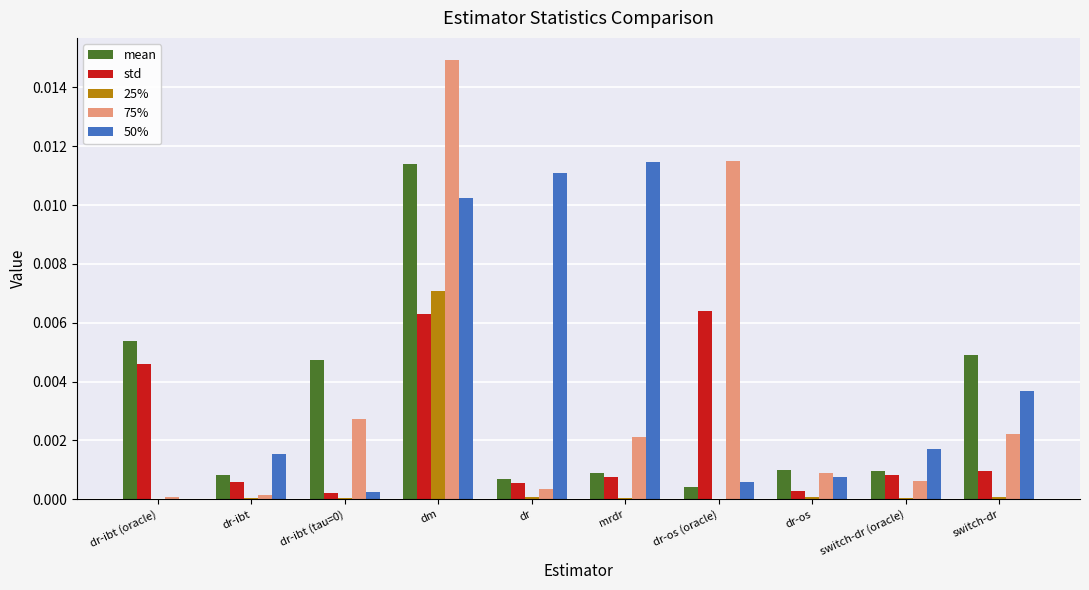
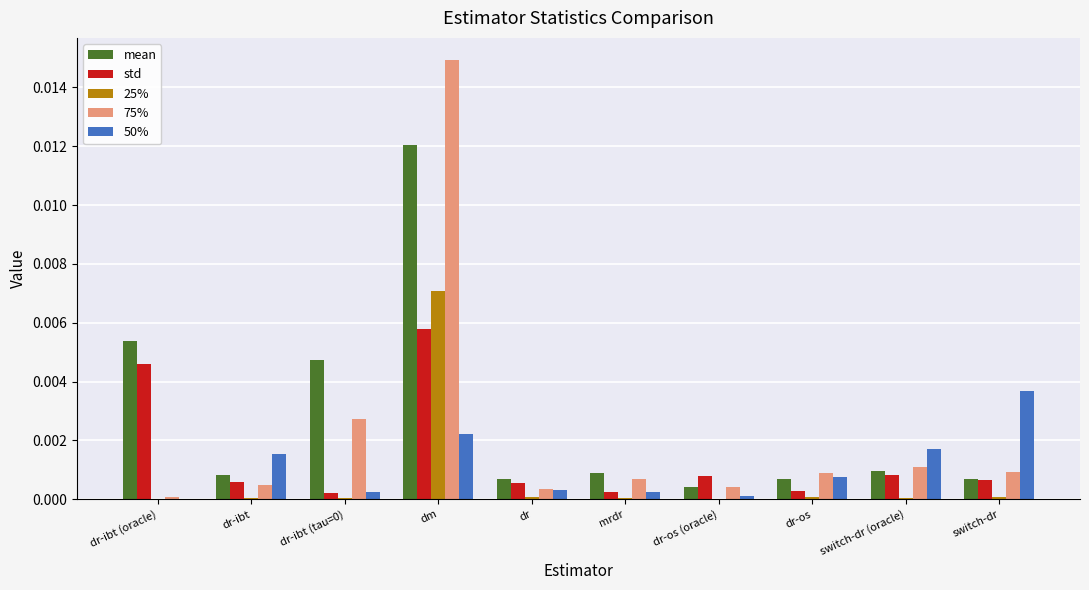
  {
    "mean": {
      "dr-ibt (oracle)": 0.0054,
      "dr-ibt": 0.0008,
      "dr-ibt (tau=0)": 0.0047,
-     "dm": 0.0114,
+     "dm": 0.0121,
      "dr": 0.0007,
      "mrdr": 0.0009,
      "dr-os (oracle)": 0.0004,
-     "dr-os": 0.0010,
+     "dr-os": 0.0007,
      "switch-dr (oracle)": 0.0010,
-     "switch-dr": 0.0049
+     "switch-dr": 0.0007
    },
    "std": {
      "dr-ibt (oracle)": 0.0046,
      "dr-ibt": 0.0006,
      "dr-ibt (tau=0)": 0.0002,
-     "dm": 0.0063,
+     "dm": 0.0058,
      "dr": 0.0005,
-     "mrdr": 0.0007,
-     "dr-os (oracle)": 0.0064,
+     "mrdr": 0.0002,
+     "dr-os (oracle)": 0.0008,
      "dr-os": 0.0003,
      "switch-dr (oracle)": 0.0008,
-     "switch-dr": 0.0010
+     "switch-dr": 0.0006
    },
    "25%": {
      "dr-ibt (oracle)": 0.0000,
      "dm": 0.0071
    },
    "75%": {
-     "dr-ibt": 0.0002,
+     "dr-ibt": 0.0005,
      "dr-ibt (tau=0)": 0.0027,
      "dm": 0.0149,
      "dr": 0.0004,
-     "mrdr": 0.0021,
-     "dr-os (oracle)": 0.0115,
+     "mrdr": 0.0007,
+     "dr-os (oracle)": 0.0004,
      "dr-os": 0.0009,
-     "switch-dr (oracle)": 0.0006,
-     "switch-dr": 0.0022
+     "switch-dr (oracle)": 0.0011,
+     "switch-dr": 0.0009
    },
    "50%": {
      "dr-ibt": 0.0015,
      "dr-ibt (tau=0)": 0.0002,
-     "dm": 0.0103,
-     "dr": 0.0111,
-     "mrdr": 0.0115,
-     "dr-os (oracle)": 0.0006,
+     "dm": 0.0022,
+     "dr": 0.0003,
+     "mrdr": 0.0002,
+     "dr-os (oracle)": 0.0001,
      "dr-os": 0.0007,
      "switch-dr (oracle)": 0.0017,
      "switch-dr": 0.0037
    }
  }
